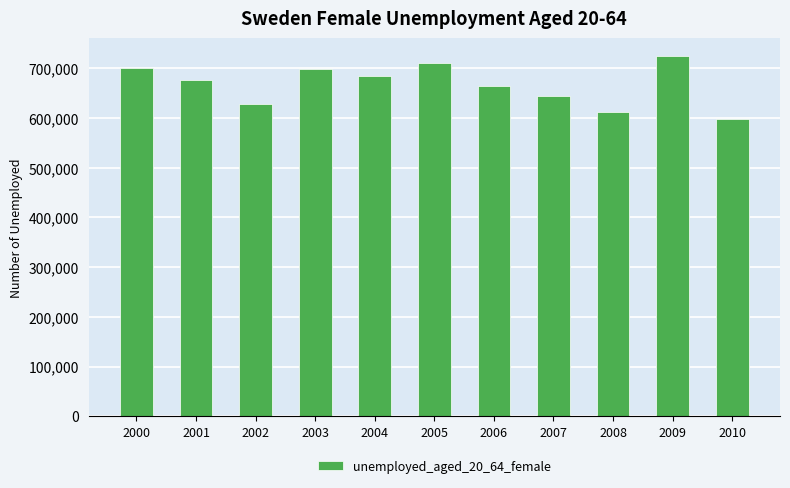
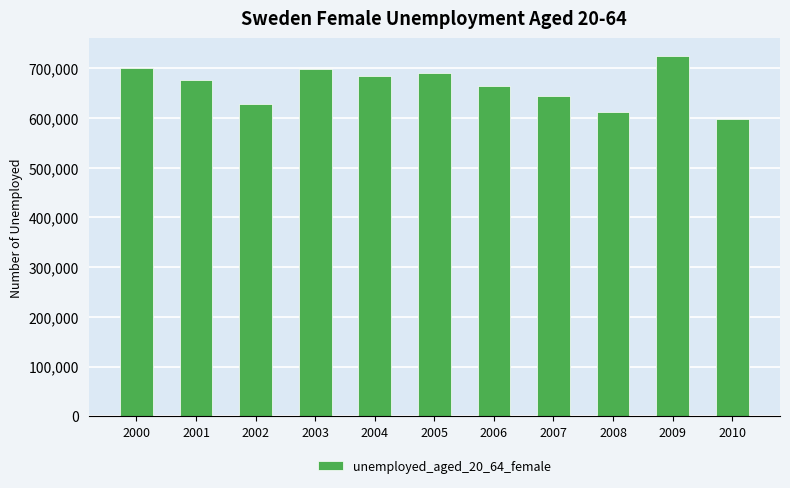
  {
    "2000": "700,000",
    "2001": "680,000",
    "2002": "630,000",
    "2003": "700,000",
    "2004": "680,000",
-   "2005": "710,000",
+   "2005": "690,000",
    "2006": "660,000",
    "2007": "640,000",
    "2008": "610,000",
    "2009": "720,000",
    "2010": "600,000"
  }
